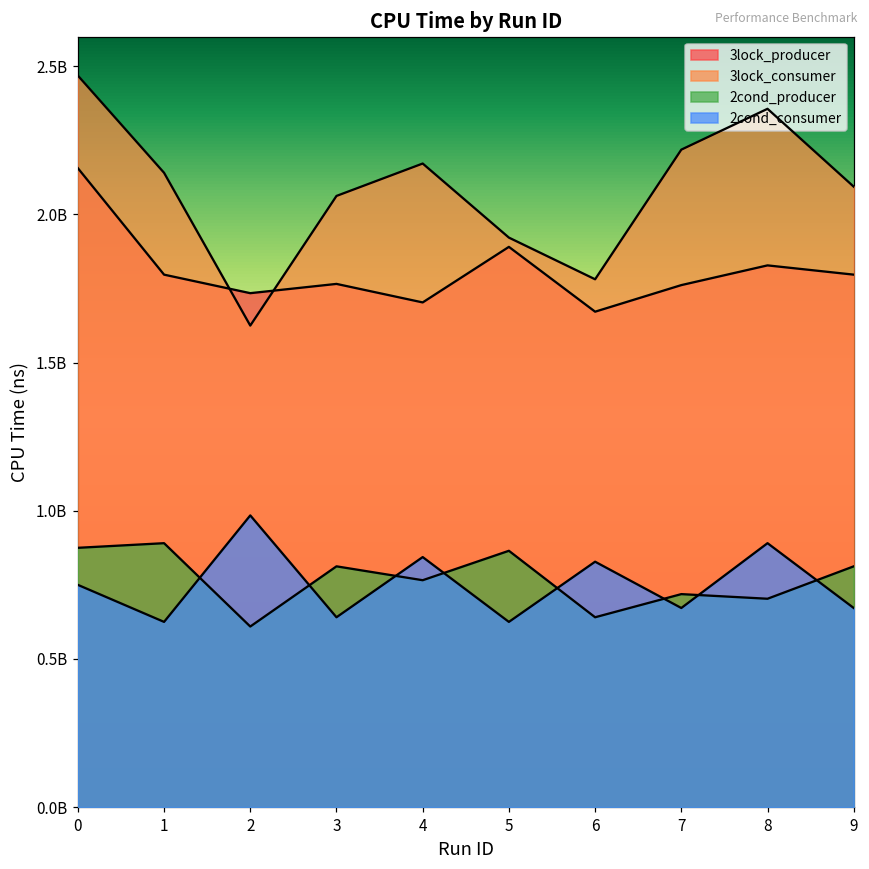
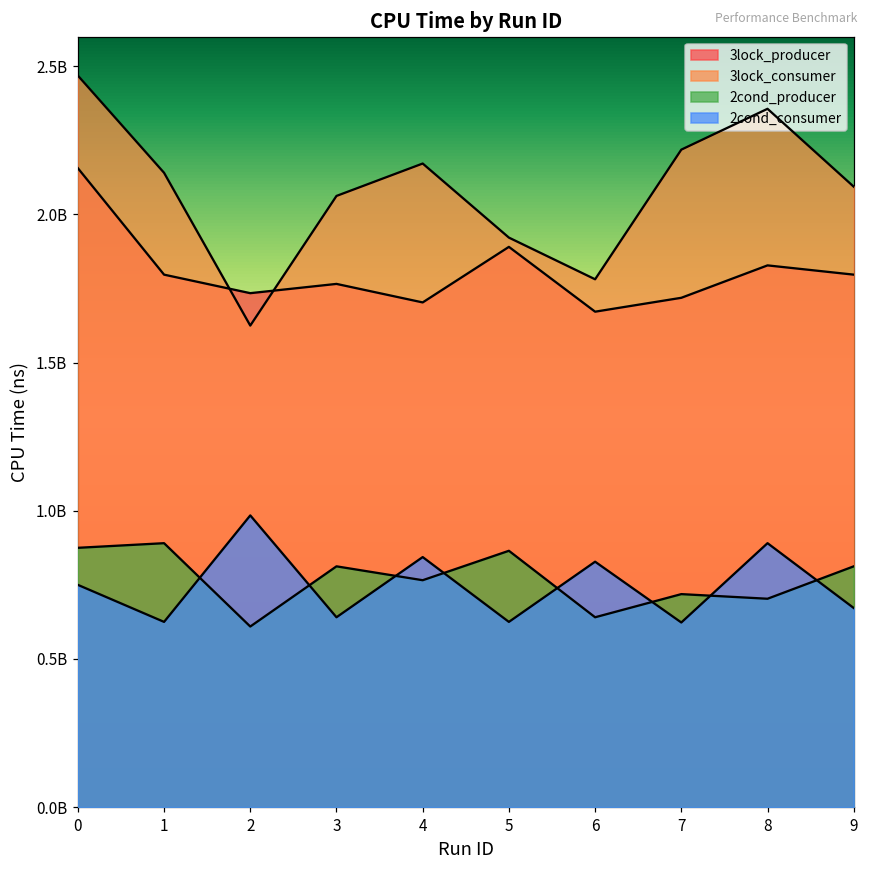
  {
    "3lock_producer": {
      "0": 2160000000,
      "1": 1800000000,
      "2": 1730000000,
      "3": 1770000000,
      "4": 1700000000,
      "5": 1890000000,
      "6": 1670000000,
-     "7": 1760000000,
+     "7": 1720000000,
      "8": 1830000000,
      "9": 1800000000
    },
    "3lock_consumer": {
      "0": 2470000000,
      "1": 2140000000,
      "2": 1630000000,
      "3": 2060000000,
      "4": 2170000000,
      "5": 1920000000,
      "6": 1780000000,
      "7": 2220000000,
      "9": 2090000000
    },
    "2cond_producer": {
      "0": 880000000,
      "1": 890000000,
      "2": 610000000,
      "3": 810000000,
      "4": 770000000,
      "5": 860000000,
      "6": 640000000,
      "7": 720000000,
      "8": 700000000,
      "9": 810000000
    },
    "2cond_consumer": {
      "0": 750000000,
      "1": 630000000,
      "2": 980000000,
      "3": 640000000,
      "4": 840000000,
      "5": 630000000,
      "6": 830000000,
-     "7": 670000000,
+     "7": 620000000,
      "8": 890000000,
      "9": 670000000
    }
  }
